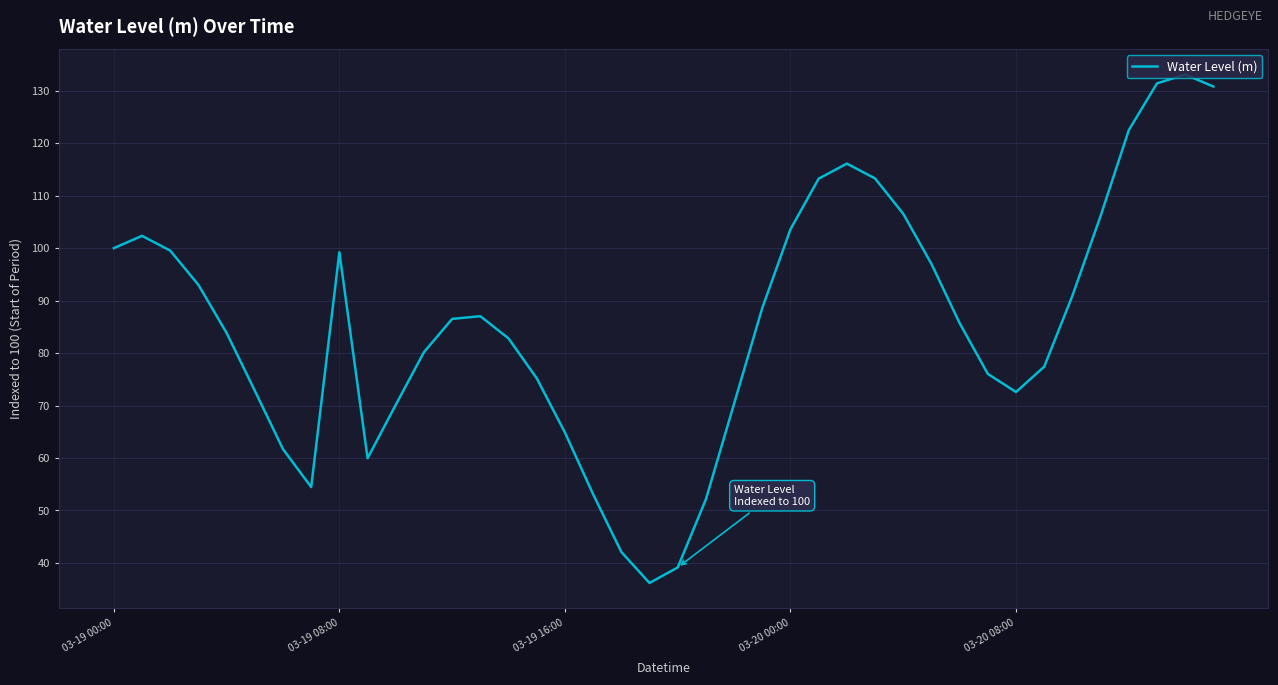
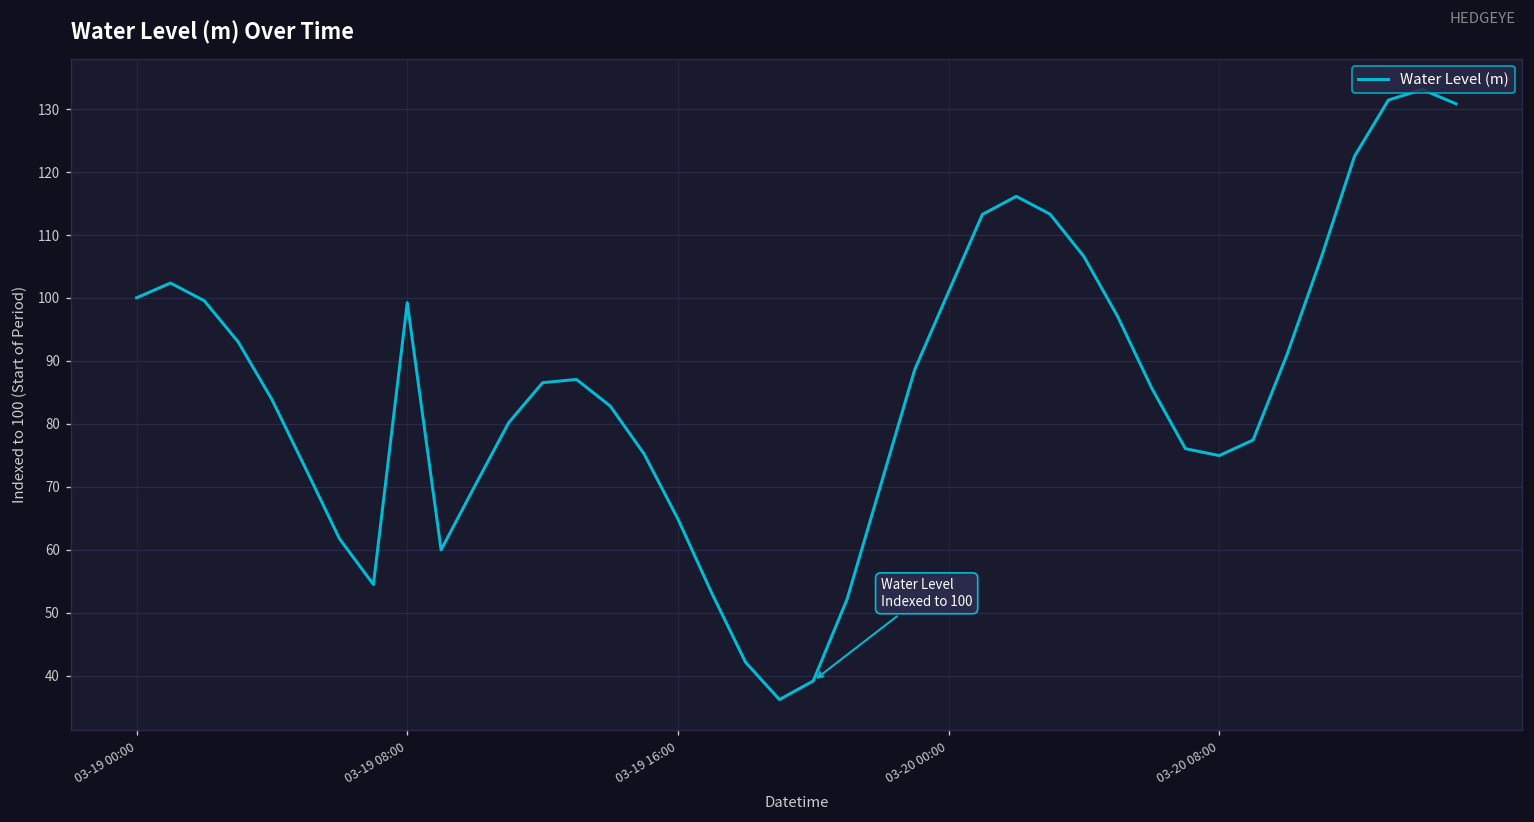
  {
    "03-19 00:00": 100,
    "03-19 08:00": 99,
    "03-19 16:00": 65,
-   "03-20 00:00": 104,
-   "03-20 08:00": 73
+   "03-20 00:00": 101,
+   "03-20 08:00": 75
  }
